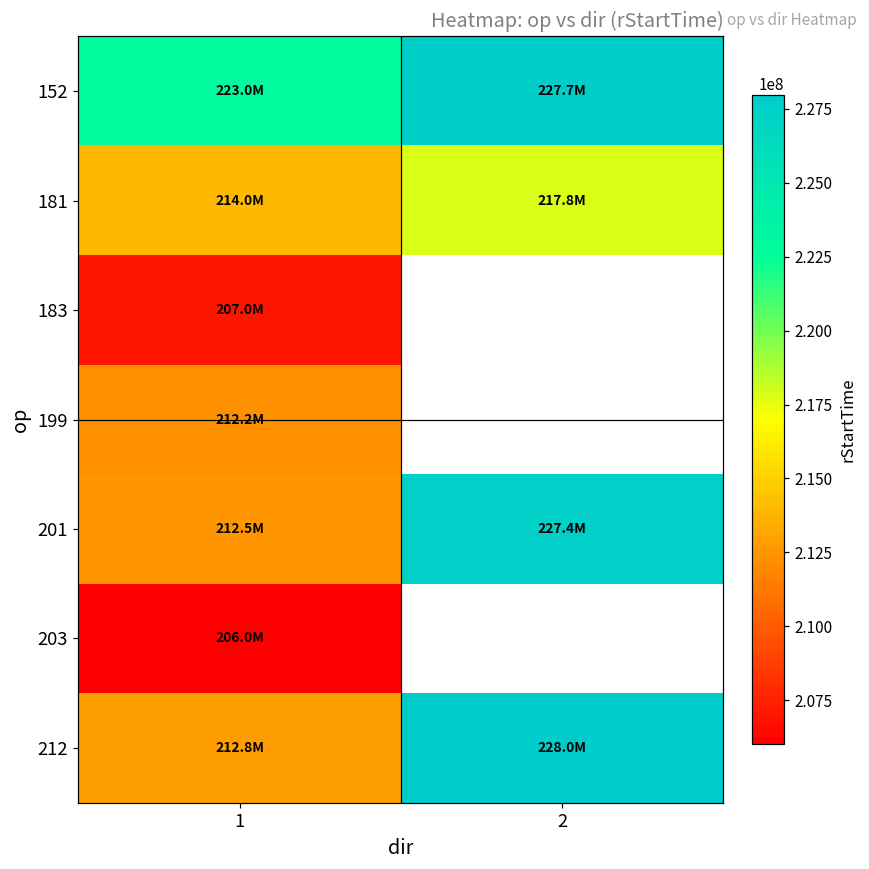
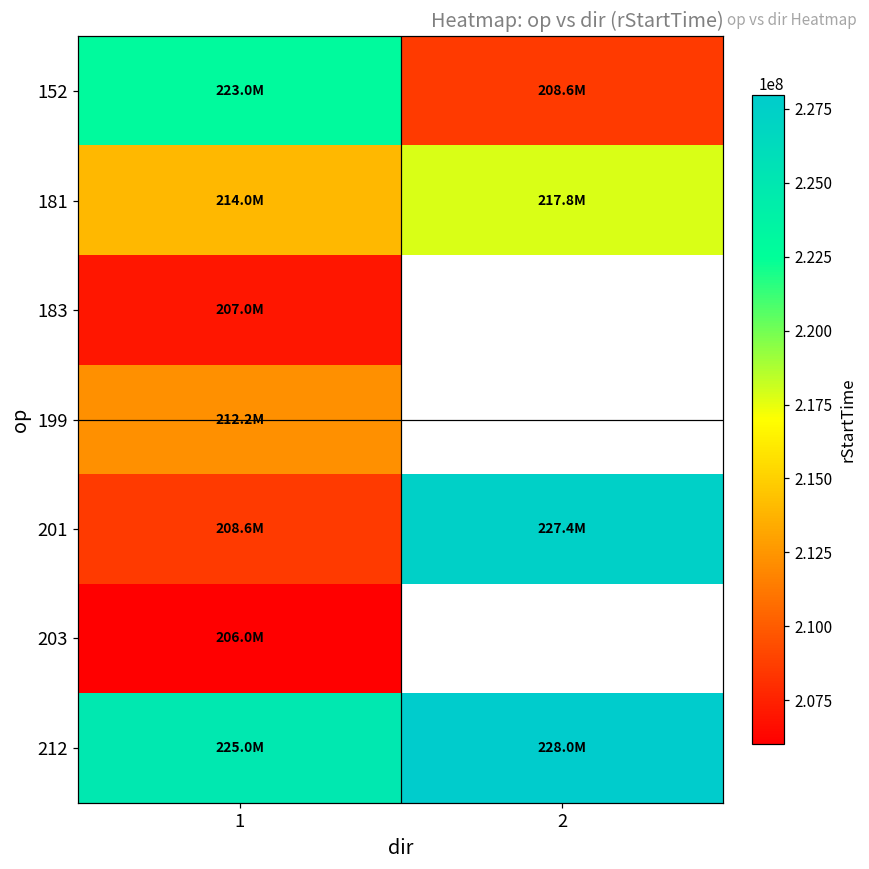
  {
    "152": {
      "1": "223.0M",
-     "2": "227.7M"
+     "2": "208.6M"
    },
    "181": {
      "1": "214.0M",
      "2": "217.8M"
    },
    "183": {
      "1": "207.0M"
    },
    "199": {
      "1": "212.2M"
    },
    "201": {
-     "1": "212.5M",
+     "1": "208.6M",
      "2": "227.4M"
    },
    "203": {
      "1": "206.0M"
    },
    "212": {
-     "1": "212.8M",
+     "1": "225.0M",
      "2": "228.0M"
    }
  }
